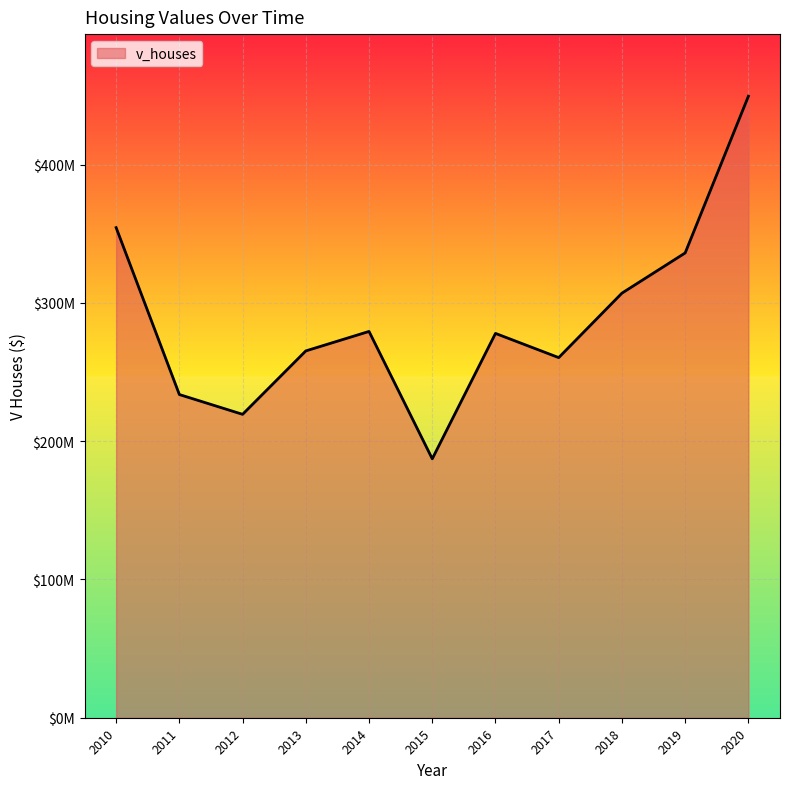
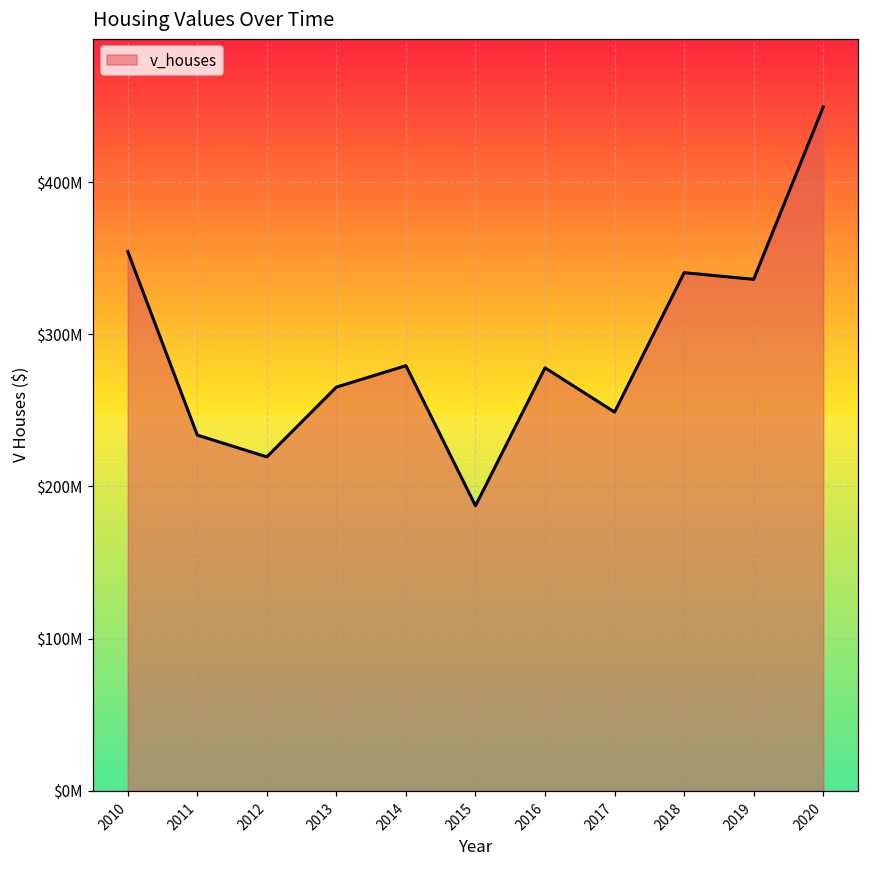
  {
    "2010": "$354000000",
    "2011": "$234000000",
    "2012": "$219000000",
    "2013": "$265000000",
    "2014": "$279000000",
    "2015": "$187000000",
    "2016": "$278000000",
-   "2017": "$260000000",
-   "2018": "$307000000",
+   "2017": "$249000000",
+   "2018": "$341000000",
    "2019": "$336000000",
    "2020": "$450000000"
  }
